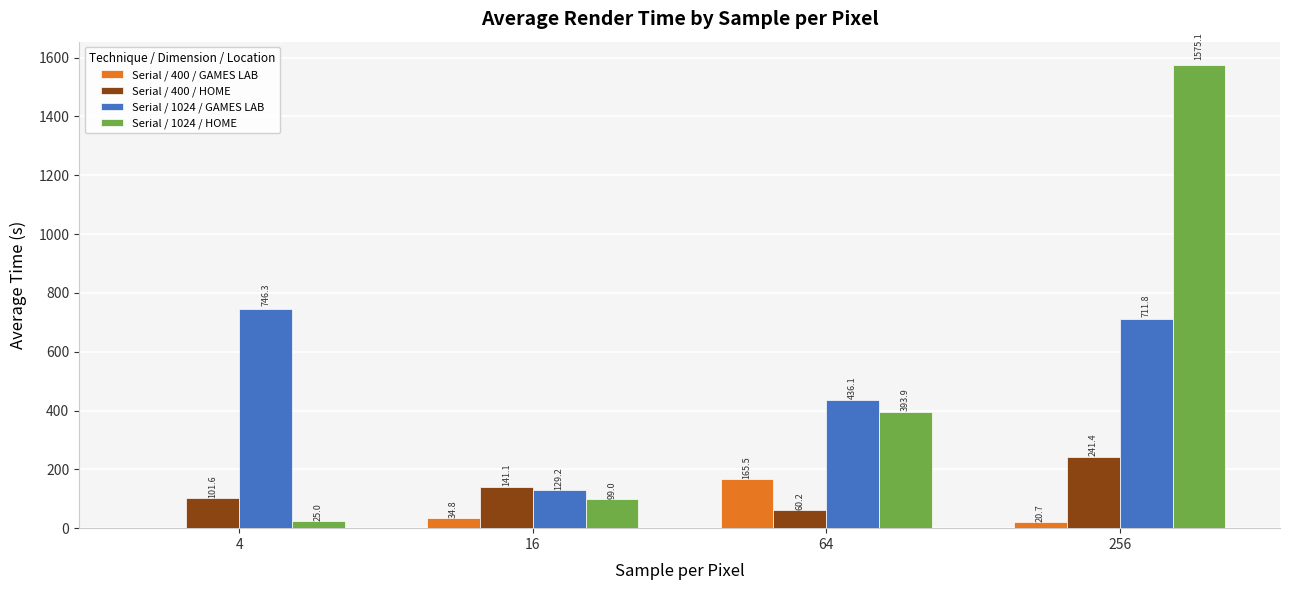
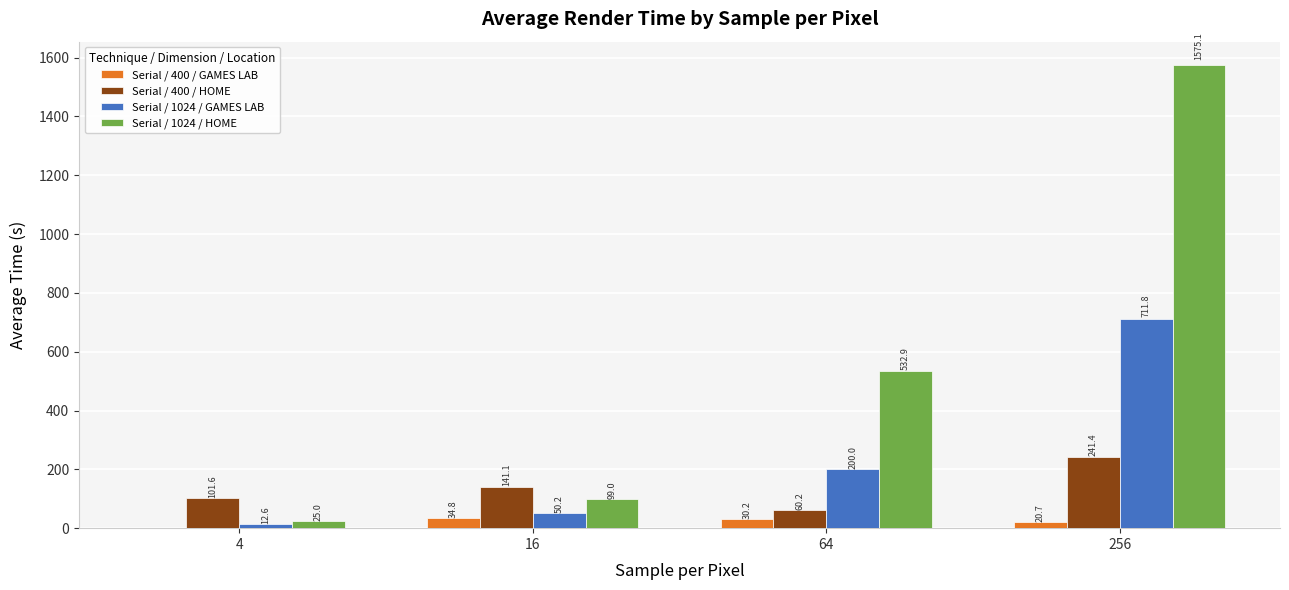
  {
    "Serial / 400 / GAMES LAB": {
      "16": 34.8,
-     "64": 165.5,
+     "64": 30.2,
      "256": 20.7
    },
    "Serial / 400 / HOME": {
      "4": 101.6,
      "16": 141.1,
      "64": 60.2,
      "256": 241.4
    },
    "Serial / 1024 / GAMES LAB": {
-     "4": 746.3,
-     "16": 129.2,
-     "64": 436.1,
+     "4": 12.6,
+     "16": 50.2,
+     "64": 200.0,
      "256": 711.8
    },
    "Serial / 1024 / HOME": {
      "4": 25.0,
      "16": 99.0,
-     "64": 393.9,
+     "64": 532.9,
      "256": 1575.1
    }
  }
